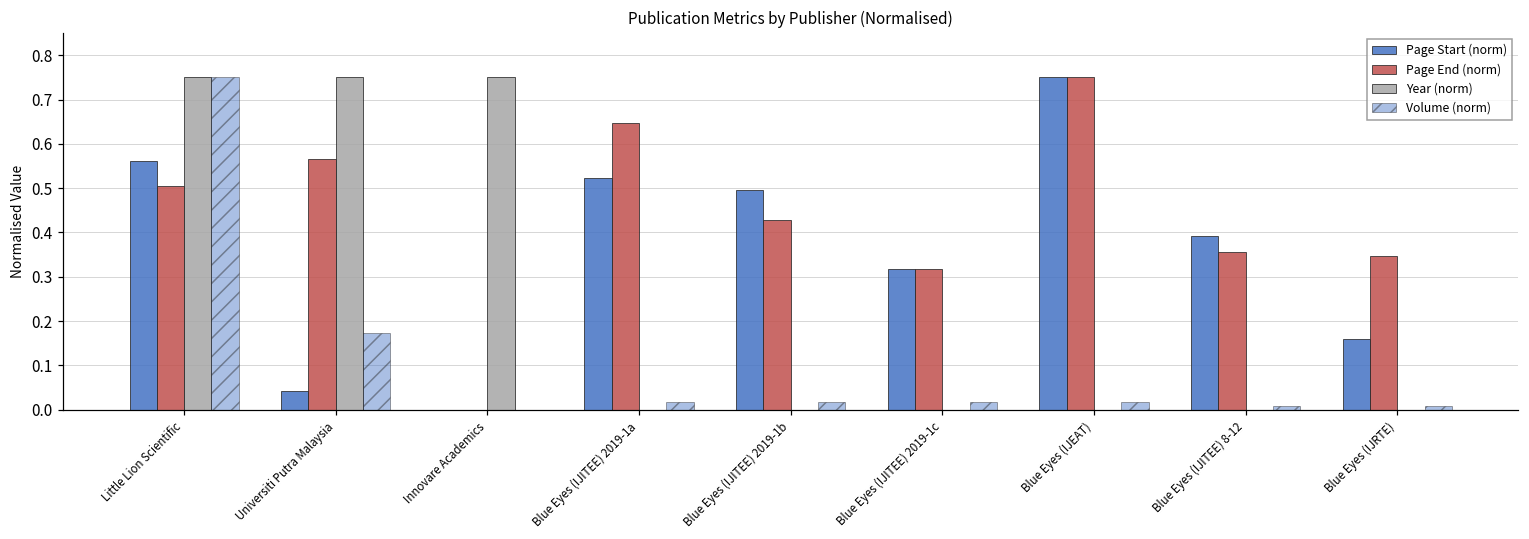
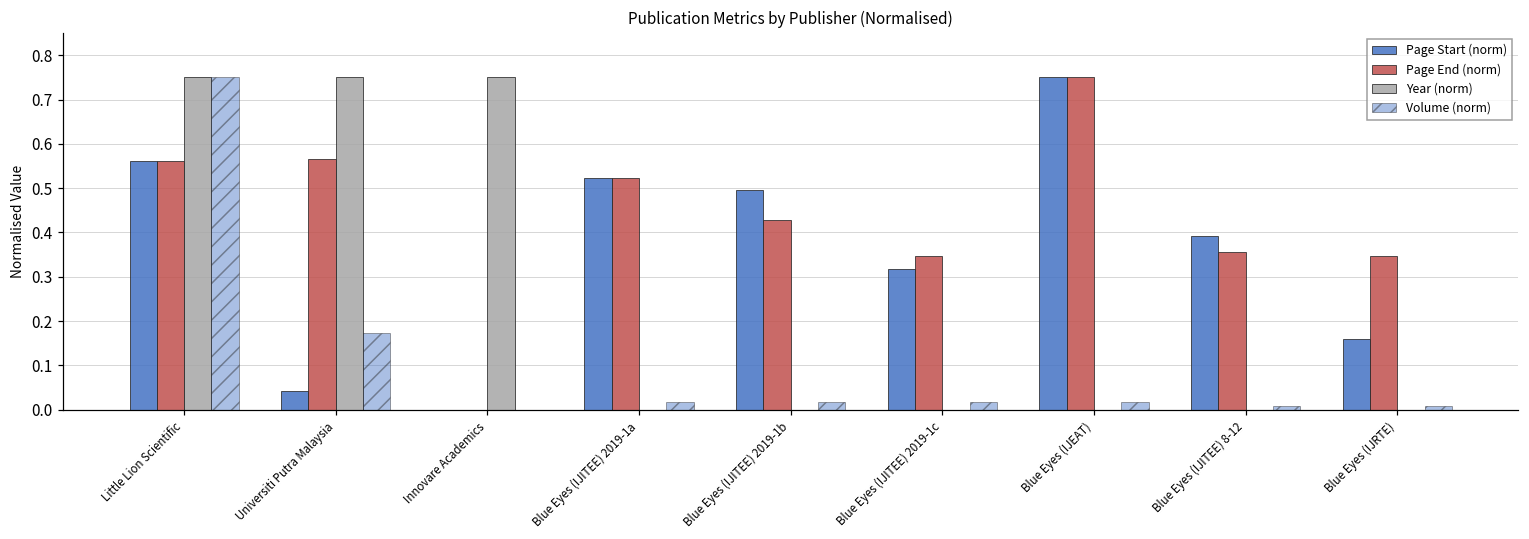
  {
    "Page End (norm)": {
-     "Little Lion Scientific": 0.50,
+     "Little Lion Scientific": 0.56,
      "Universiti Putra Malaysia": 0.57,
      "Innovare Academics": 0.00,
-     "Blue Eyes (IJITEE) 2019-1a": 0.65,
+     "Blue Eyes (IJITEE) 2019-1a": 0.52,
      "Blue Eyes (IJITEE) 2019-1b": 0.43,
-     "Blue Eyes (IJITEE) 2019-1c": 0.32,
+     "Blue Eyes (IJITEE) 2019-1c": 0.35,
      "Blue Eyes (IJEAT)": 0.75,
      "Blue Eyes (IJITEE) 8-12": 0.36,
      "Blue Eyes (IJRTE)": 0.35
    },
    "Year (norm)": {
      "Little Lion Scientific": 0.75,
      "Universiti Putra Malaysia": 0.75,
      "Innovare Academics": 0.75,
      "Blue Eyes (IJITEE) 2019-1a": 0.00,
      "Blue Eyes (IJITEE) 2019-1b": 0.00,
      "Blue Eyes (IJITEE) 2019-1c": 0.00,
      "Blue Eyes (IJEAT)": 0.00,
      "Blue Eyes (IJITEE) 8-12": 0.00,
      "Blue Eyes (IJRTE)": 0.00
    }
  }
